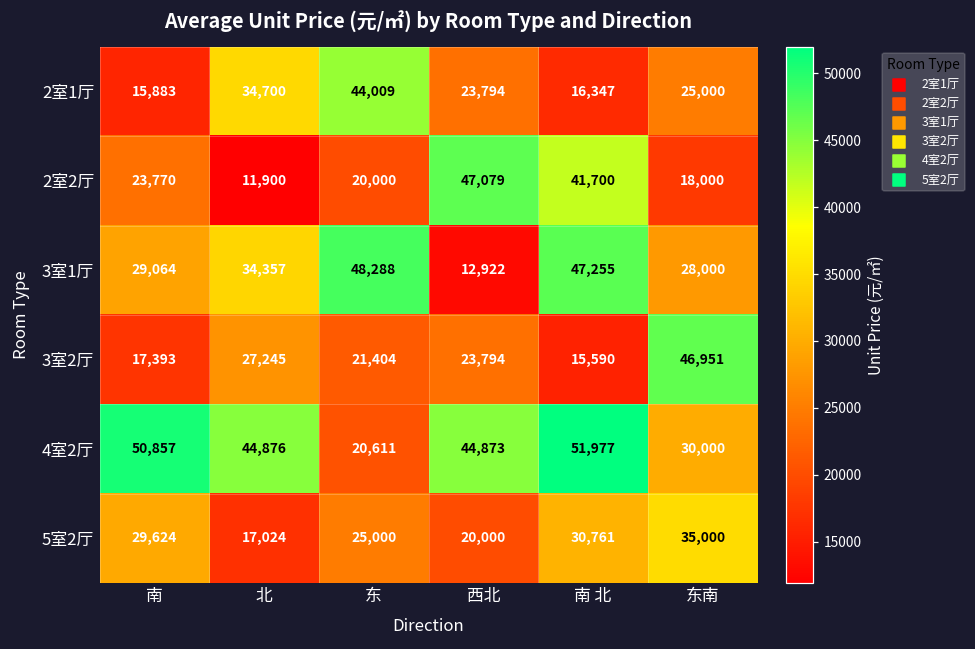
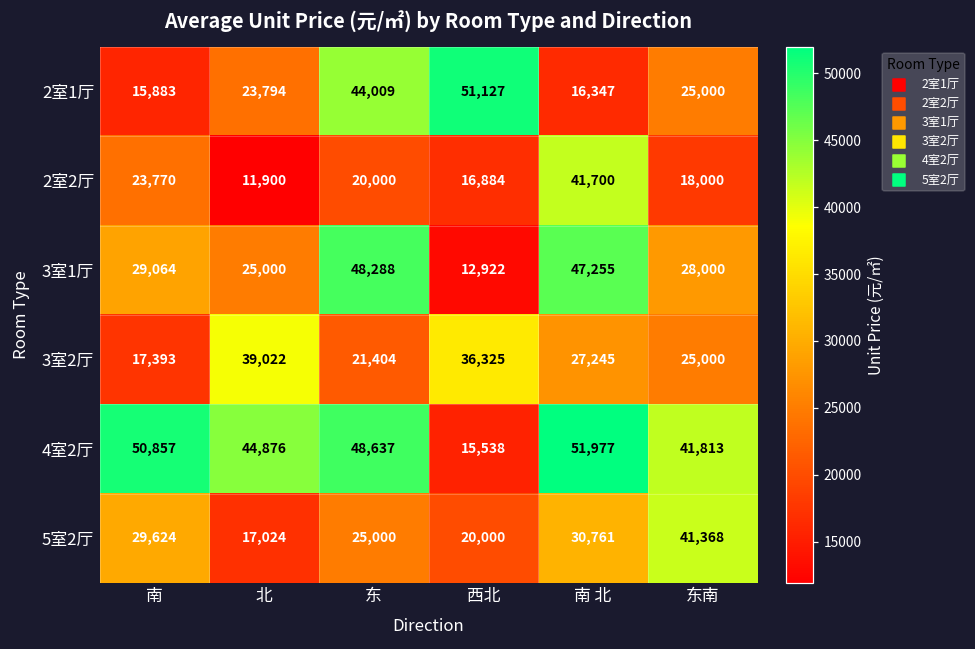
  {
    "2室1厅": {
      "南": "15,883",
-     "北": "34,700",
+     "北": "23,794",
      "东": "44,009",
-     "西北": "23,794",
+     "西北": "51,127",
      "南 北": "16,347",
      "东南": "25,000"
    },
    "2室2厅": {
      "南": "23,770",
      "北": "11,900",
      "东": "20,000",
-     "西北": "47,079",
+     "西北": "16,884",
      "南 北": "41,700",
      "东南": "18,000"
    },
    "3室1厅": {
      "南": "29,064",
-     "北": "34,357",
+     "北": "25,000",
      "东": "48,288",
      "西北": "12,922",
      "南 北": "47,255",
      "东南": "28,000"
    },
    "3室2厅": {
      "南": "17,393",
-     "北": "27,245",
+     "北": "39,022",
      "东": "21,404",
-     "西北": "23,794",
-     "南 北": "15,590",
-     "东南": "46,951"
+     "西北": "36,325",
+     "南 北": "27,245",
+     "东南": "25,000"
    },
    "4室2厅": {
      "南": "50,857",
      "北": "44,876",
-     "东": "20,611",
-     "西北": "44,873",
+     "东": "48,637",
+     "西北": "15,538",
      "南 北": "51,977",
-     "东南": "30,000"
+     "东南": "41,813"
    },
    "5室2厅": {
      "南": "29,624",
      "北": "17,024",
      "东": "25,000",
      "西北": "20,000",
      "南 北": "30,761",
-     "东南": "35,000"
+     "东南": "41,368"
    }
  }
